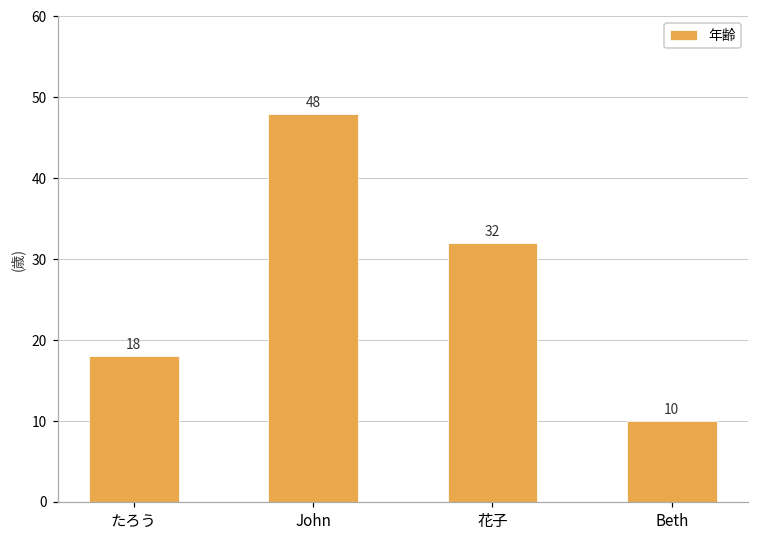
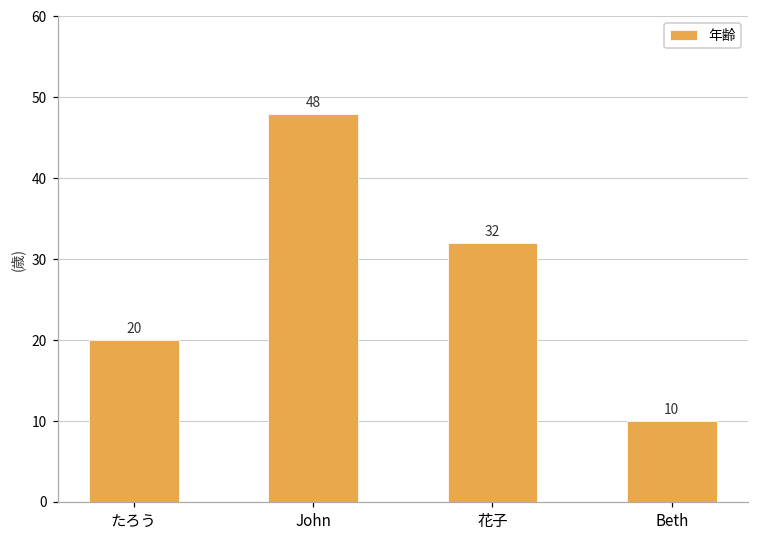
  {
-   "たろう": 18,
+   "たろう": 20,
    "John": 48,
    "花子": 32,
    "Beth": 10
  }
